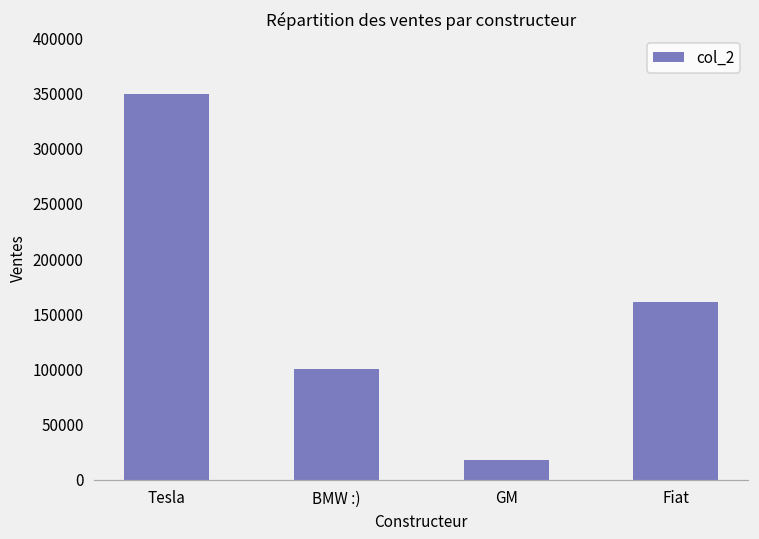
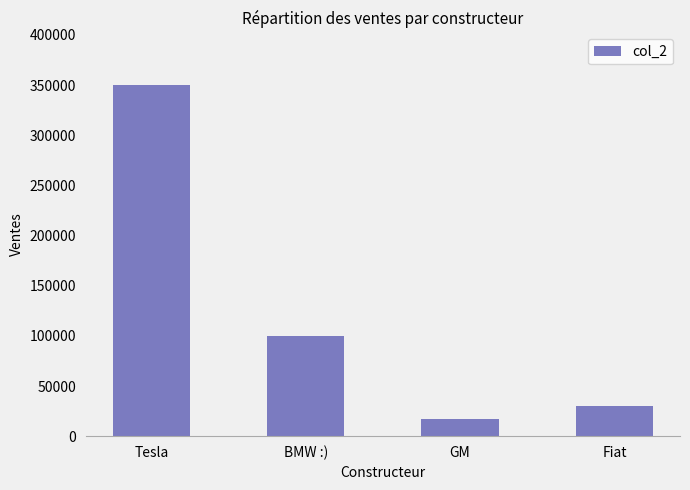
  {
    "Tesla": 350000,
    "BMW :)": 100000,
    "GM": 17000,
-   "Fiat": 161000
+   "Fiat": 30000
  }
